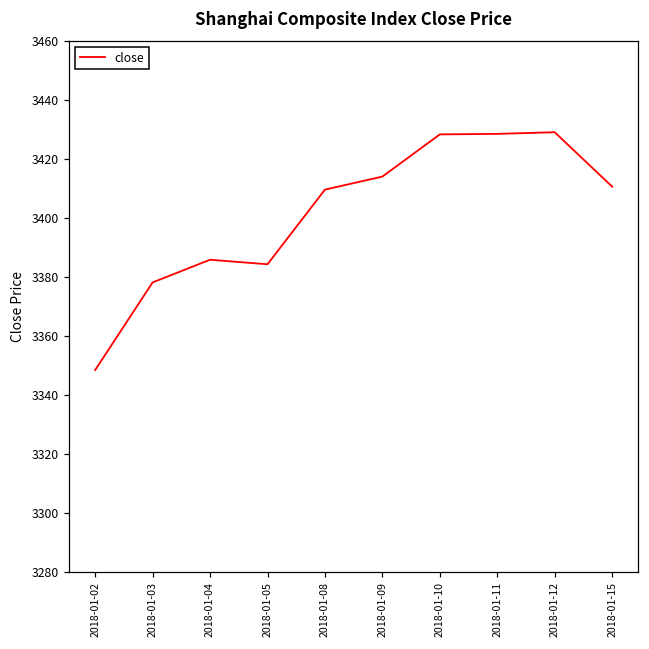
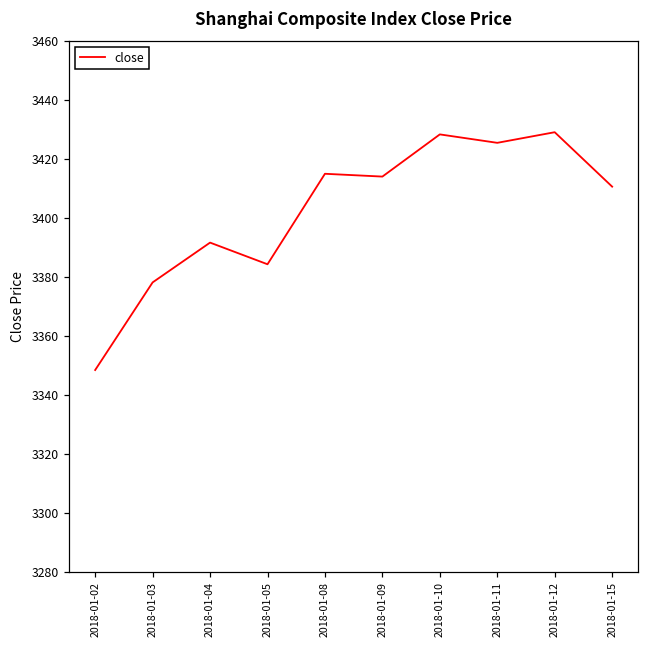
  {
    "2018-01-02": 3348,
    "2018-01-03": 3378,
-   "2018-01-04": 3386,
+   "2018-01-04": 3392,
    "2018-01-05": 3384,
-   "2018-01-08": 3409,
+   "2018-01-08": 3415,
    "2018-01-09": 3414,
    "2018-01-10": 3428,
-   "2018-01-11": 3428,
+   "2018-01-11": 3425,
    "2018-01-12": 3429,
    "2018-01-15": 3410
  }
